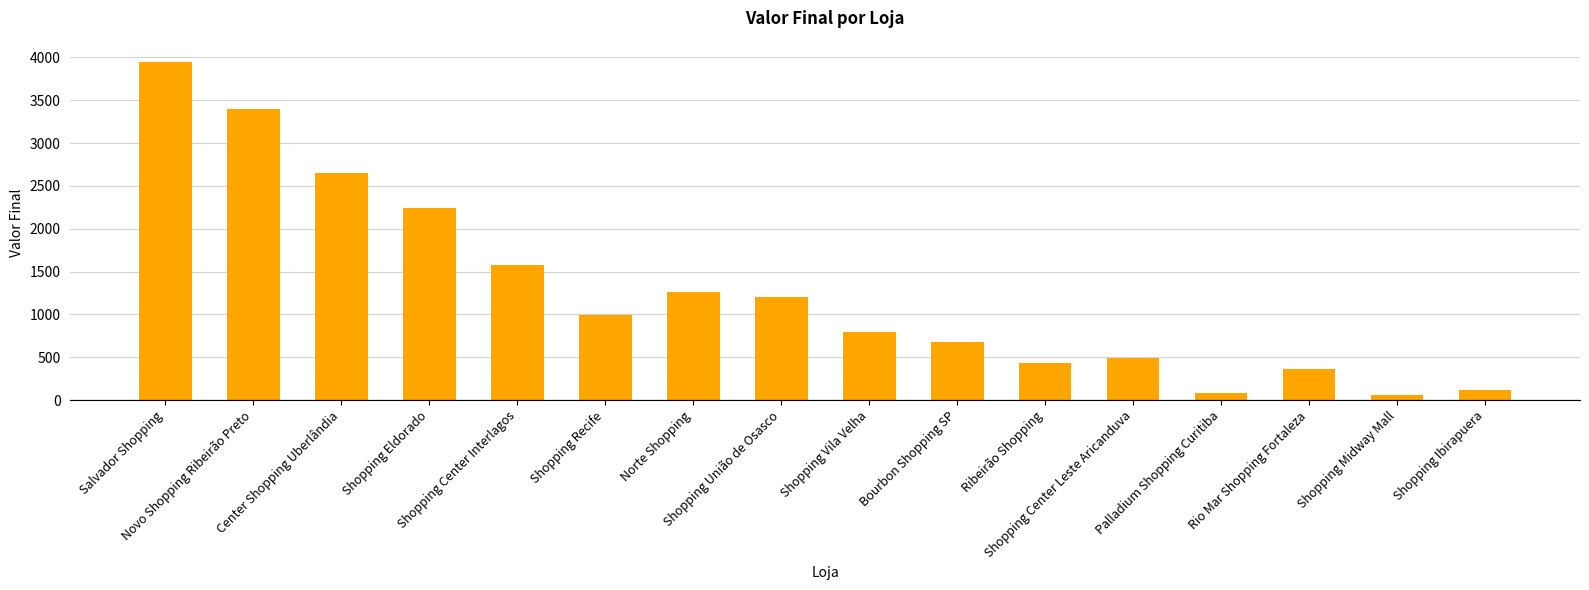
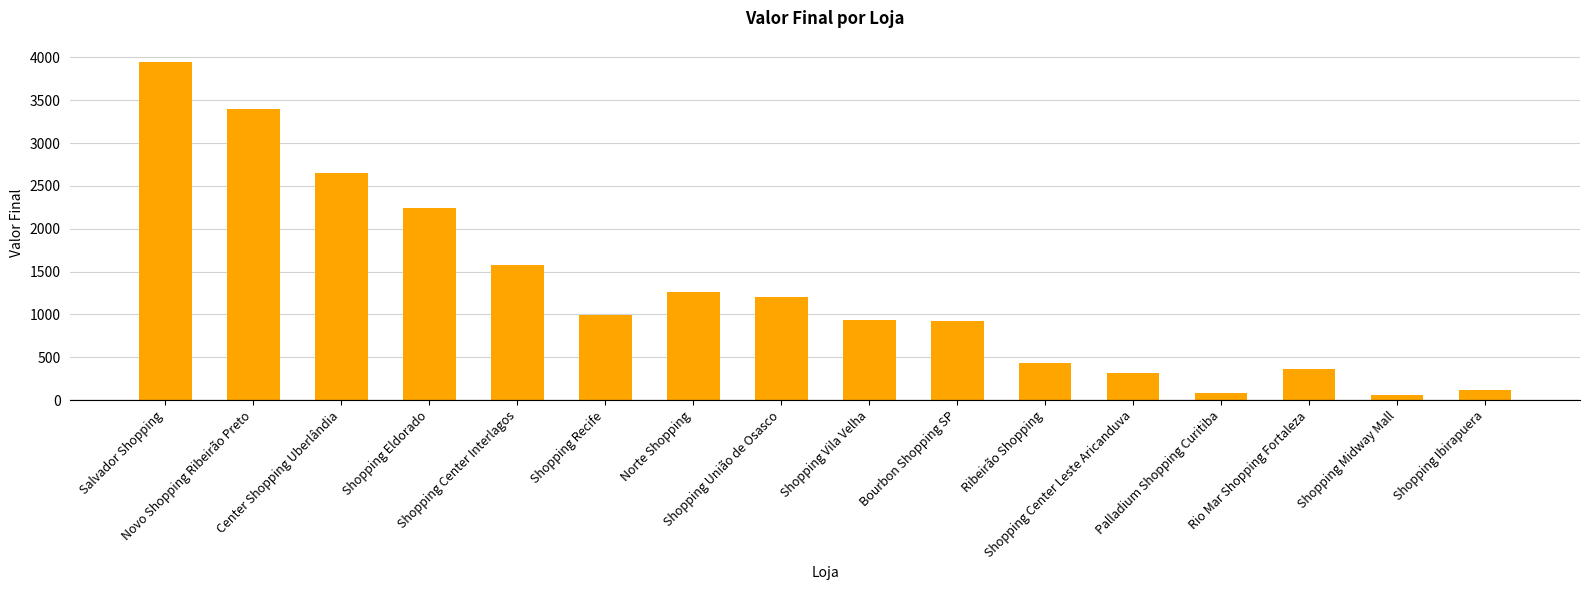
  {
    "Salvador Shopping": 4000,
    "Novo Shopping Ribeirão Preto": 3400,
    "Center Shopping Uberlândia": 2700,
    "Shopping Eldorado": 2200,
    "Shopping Center Interlagos": 1600,
    "Shopping Recife": 1000,
    "Norte Shopping": 1300,
    "Shopping União de Osasco": 1200,
-   "Shopping Vila Velha": 800,
-   "Bourbon Shopping SP": 700,
+   "Shopping Vila Velha": 900,
+   "Bourbon Shopping SP": 900,
    "Ribeirão Shopping": 400,
-   "Shopping Center Leste Aricanduva": 500,
+   "Shopping Center Leste Aricanduva": 300,
    "Palladium Shopping Curitiba": 100,
    "Rio Mar Shopping Fortaleza": 400,
    "Shopping Midway Mall": 100,
    "Shopping Ibirapuera": 100
  }
